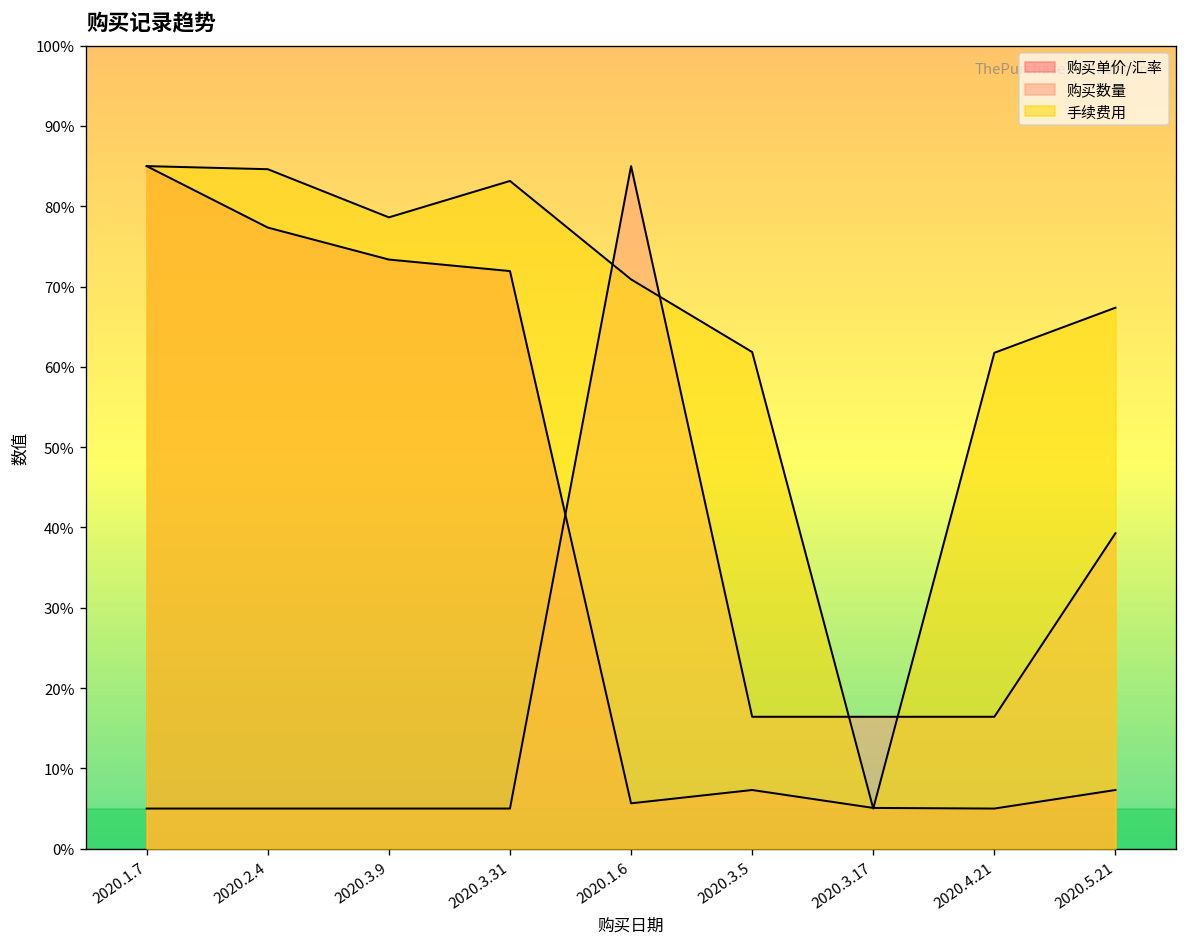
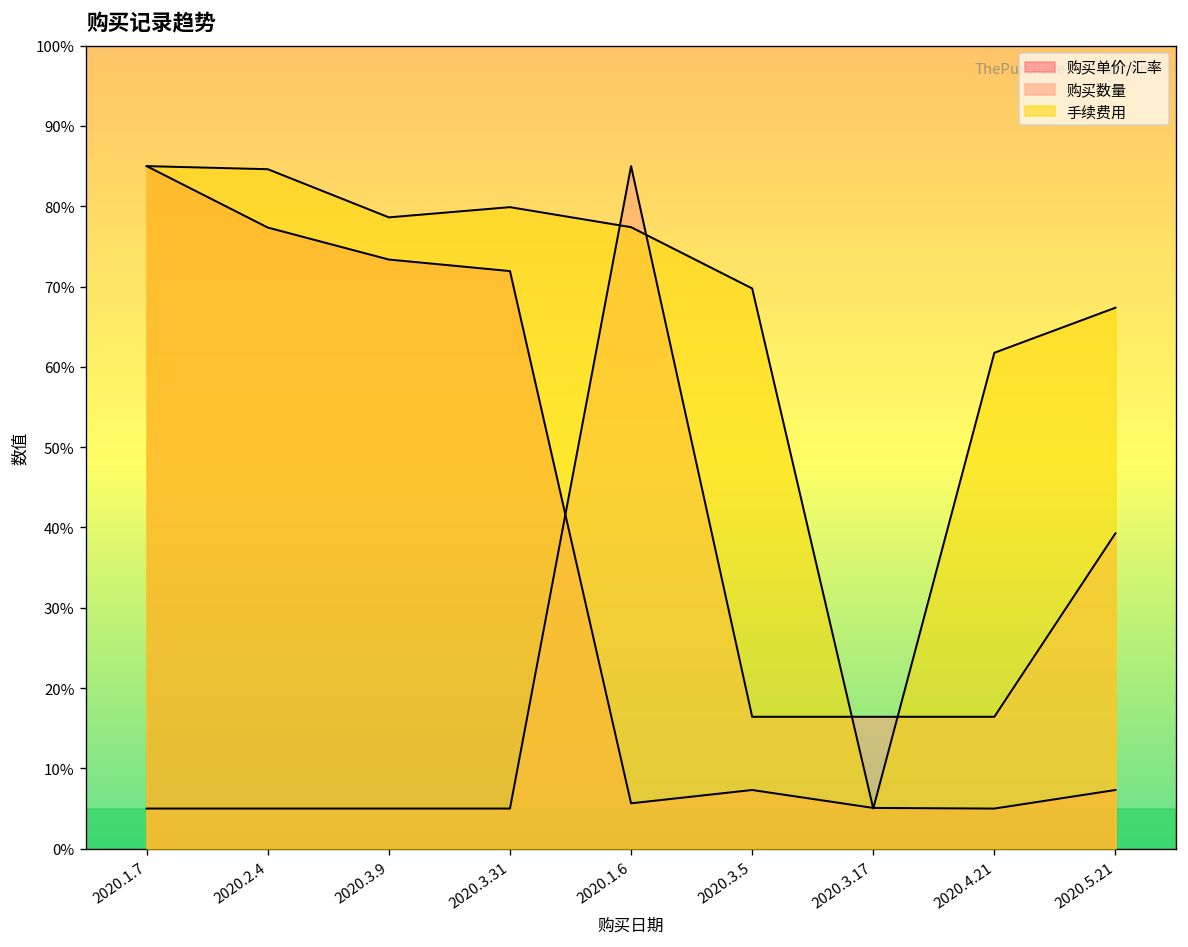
  {
    "手续费用": {
      "2020.2.4": "85%",
      "2020.3.9": "79%",
-     "2020.3.31": "83%",
-     "2020.1.6": "71%",
-     "2020.3.5": "62%",
+     "2020.3.31": "80%",
+     "2020.1.6": "77%",
+     "2020.3.5": "70%",
      "2020.4.21": "62%",
      "2020.5.21": "67%"
    }
  }
